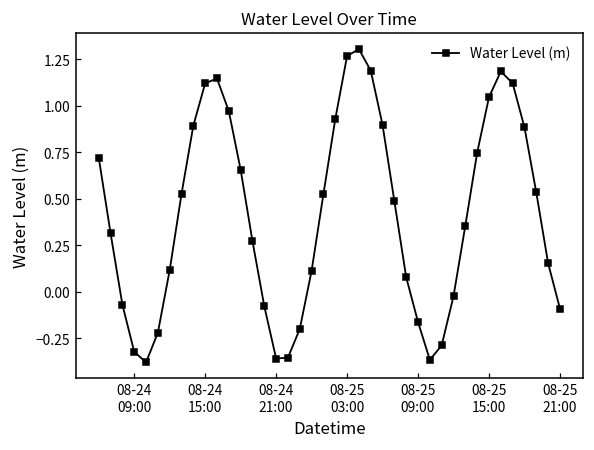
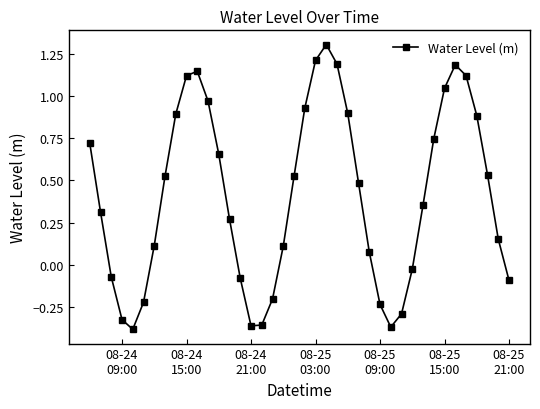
  {
    "08-24 09:00": -0.32,
    "08-24 15:00": 1.12,
    "08-24 21:00": -0.36,
-   "08-25 03:00": 1.27,
-   "08-25 09:00": -0.16,
+   "08-25 03:00": 1.21,
+   "08-25 09:00": -0.23,
    "08-25 15:00": 1.05,
    "08-25 21:00": -0.09
  }
